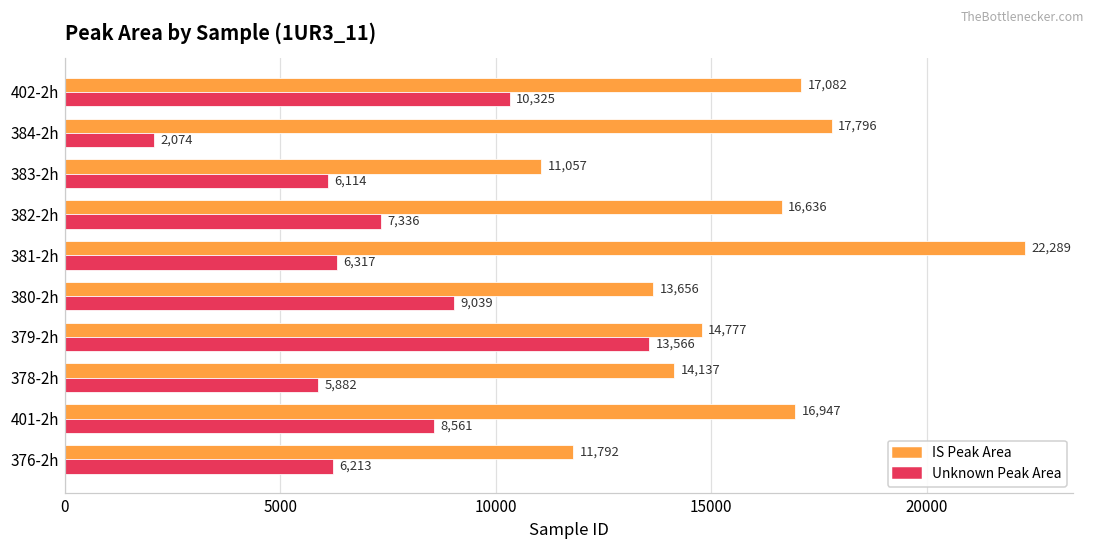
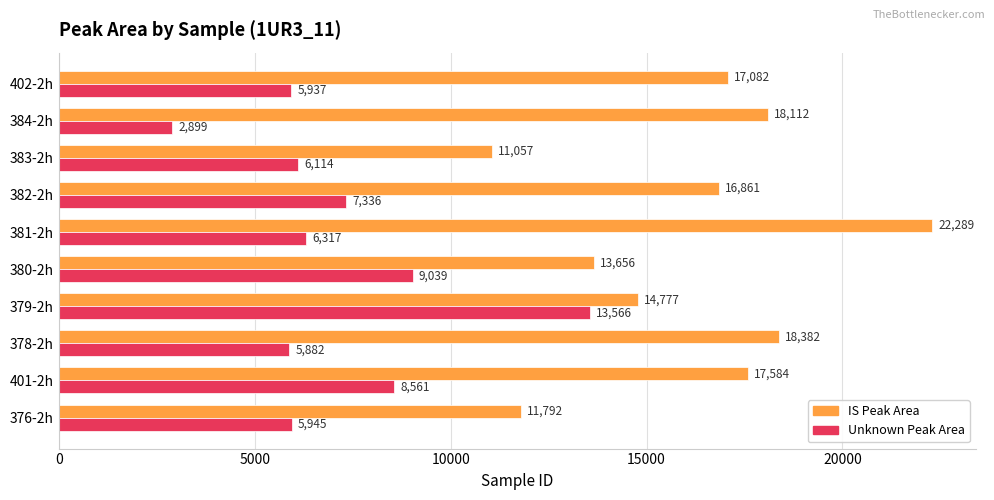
  {
    "IS Peak Area": {
      "402-2h": "17,082",
-     "384-2h": "17,796",
+     "384-2h": "18,112",
      "383-2h": "11,057",
-     "382-2h": "16,636",
+     "382-2h": "16,861",
      "381-2h": "22,289",
      "380-2h": "13,656",
      "379-2h": "14,777",
-     "378-2h": "14,137",
-     "401-2h": "16,947",
+     "378-2h": "18,382",
+     "401-2h": "17,584",
      "376-2h": "11,792"
    },
    "Unknown Peak Area": {
-     "402-2h": "10,325",
-     "384-2h": "2,074",
+     "402-2h": "5,937",
+     "384-2h": "2,899",
      "383-2h": "6,114",
      "382-2h": "7,336",
      "381-2h": "6,317",
      "380-2h": "9,039",
      "379-2h": "13,566",
      "378-2h": "5,882",
      "401-2h": "8,561",
-     "376-2h": "6,213"
+     "376-2h": "5,945"
    }
  }
